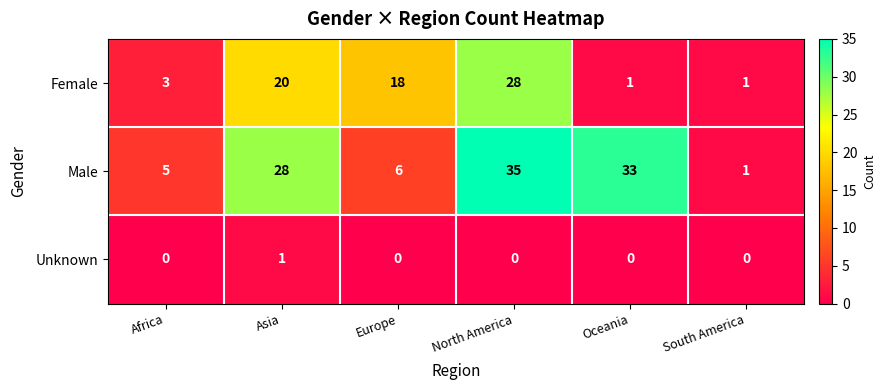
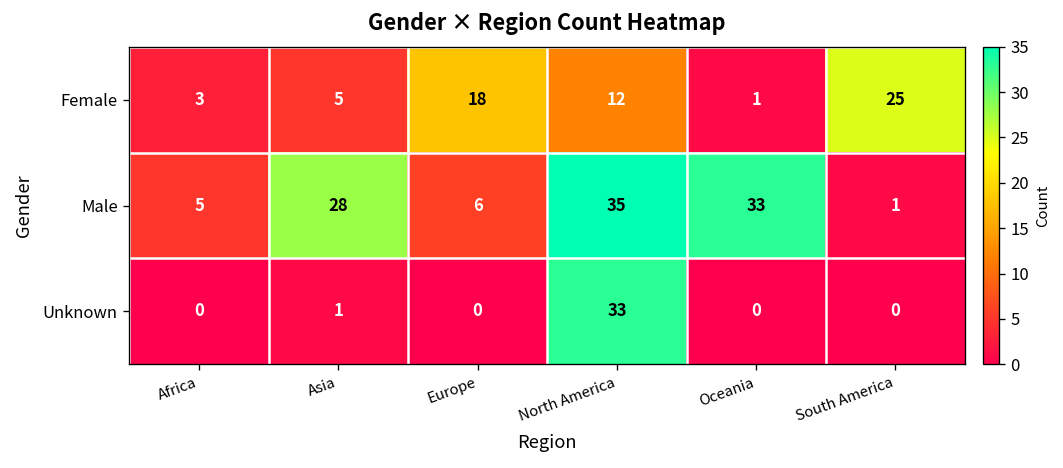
  {
    "Female": {
      "Africa": 3,
-     "Asia": 20,
+     "Asia": 5,
      "Europe": 18,
-     "North America": 28,
+     "North America": 12,
      "Oceania": 1,
-     "South America": 1
+     "South America": 25
    },
    "Male": {
      "Africa": 5,
      "Asia": 28,
      "Europe": 6,
      "North America": 35,
      "Oceania": 33,
      "South America": 1
    },
    "Unknown": {
      "Africa": 0,
      "Asia": 1,
      "Europe": 0,
-     "North America": 0,
+     "North America": 33,
      "Oceania": 0,
      "South America": 0
    }
  }
